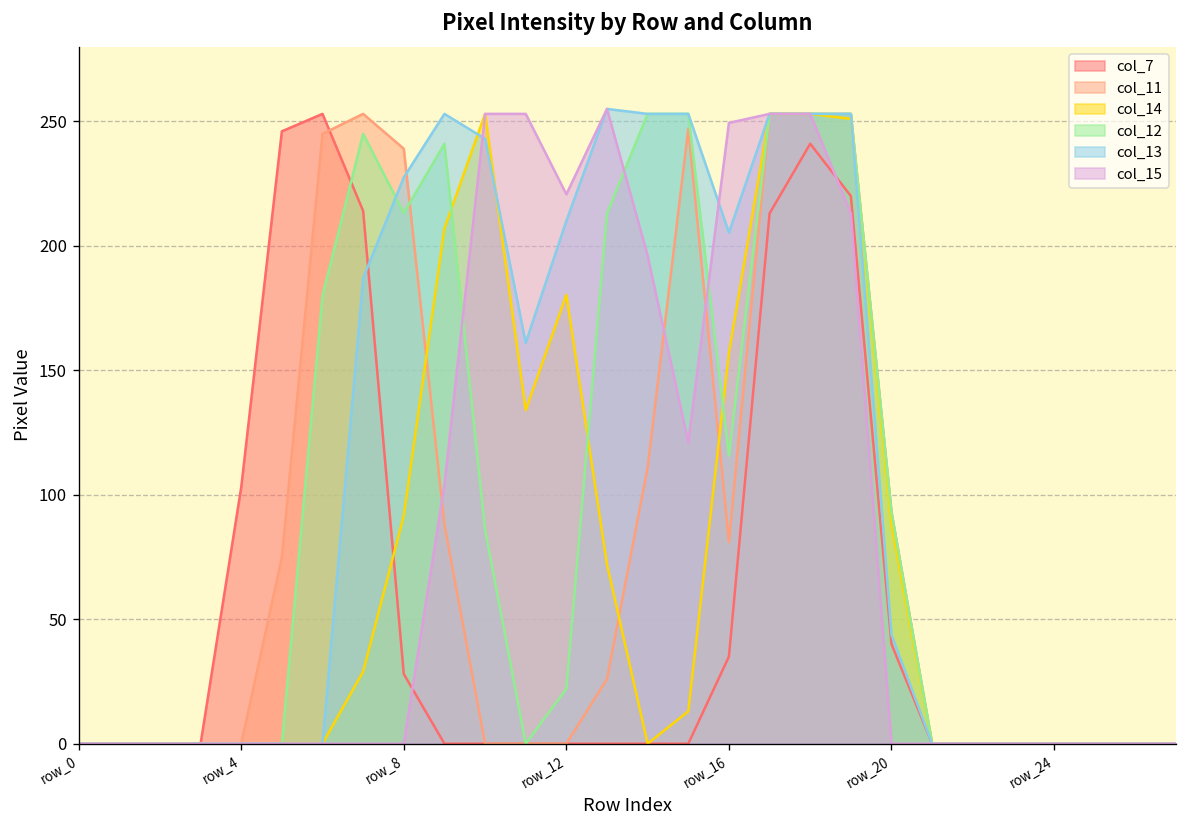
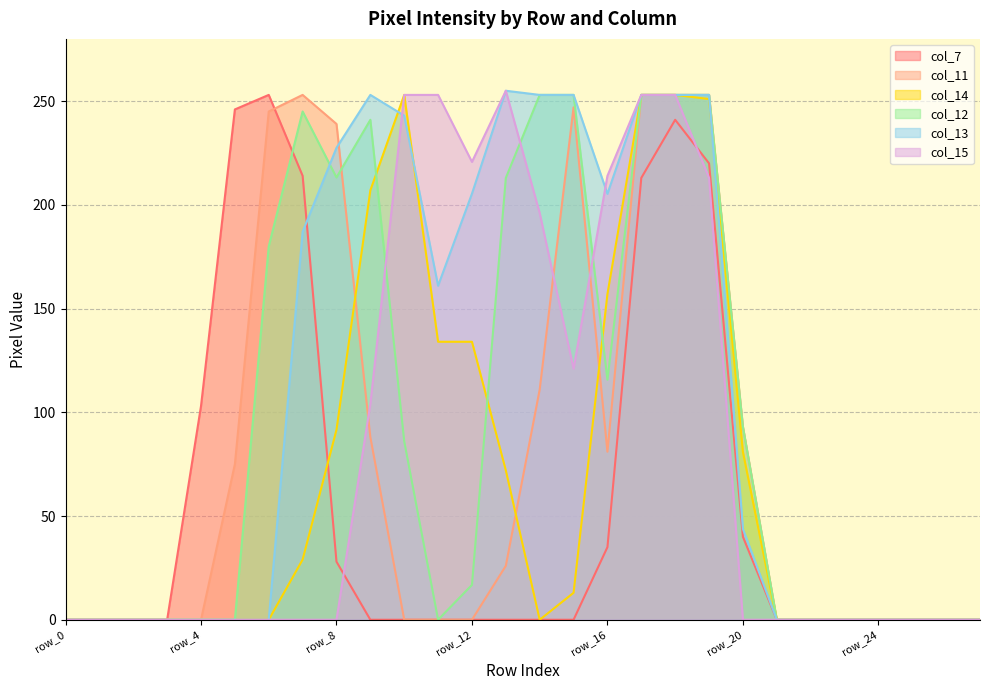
  {
    "col_14": {
      "row_8": 92,
-     "row_12": 180,
+     "row_12": 134,
      "row_16": 157,
-     "row_20": 88
+     "row_20": 81
    },
    "col_12": {
      "row_8": 213,
-     "row_12": 22,
+     "row_12": 17,
      "row_16": 116
    },
    "col_13": {
      "row_8": 228,
-     "row_12": 210,
+     "row_12": 205,
      "row_16": 205,
      "row_20": 44
    },
    "col_15": {
      "row_8": 0,
      "row_12": 221,
-     "row_16": 249,
+     "row_16": 214,
      "row_20": 0
    }
  }
